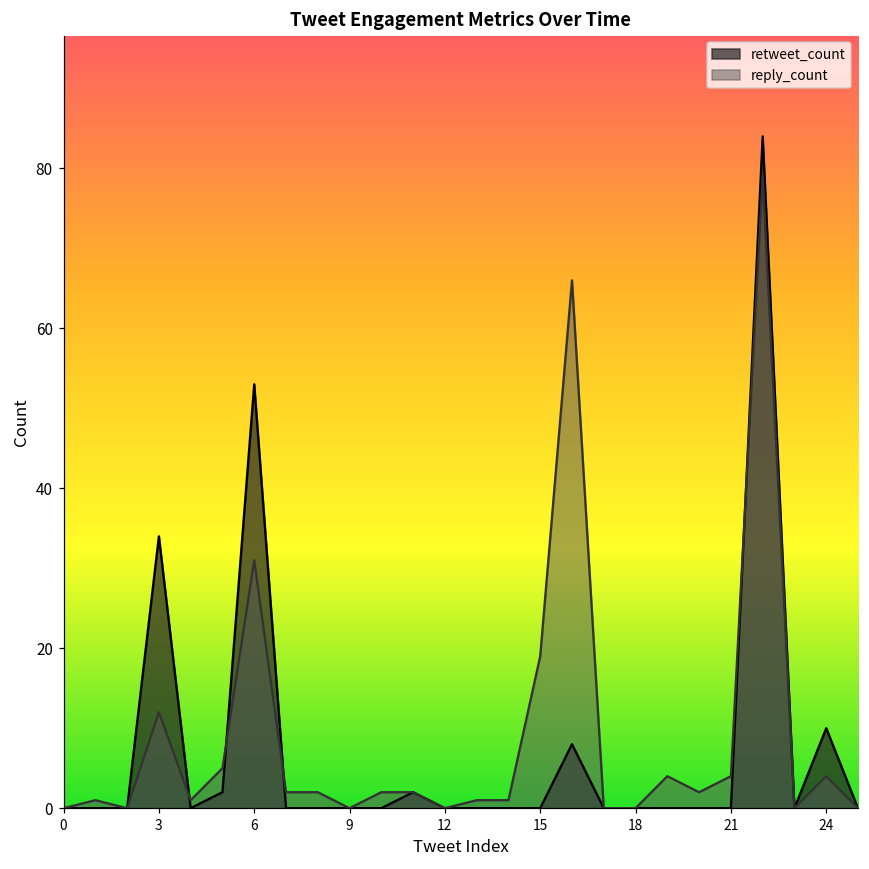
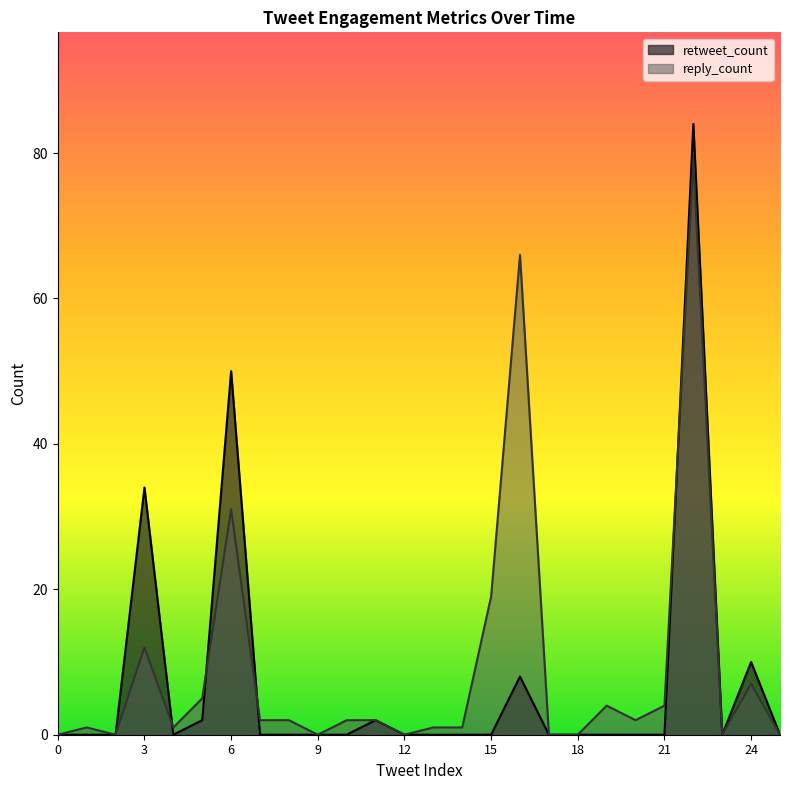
  {
    "retweet_count": {
      "3": 34,
-     "6": 53,
+     "6": 50,
      "15": 0,
      "21": 0,
      "24": 10
    },
    "reply_count": {
      "3": 12,
      "6": 31,
      "15": 19,
      "21": 4,
-     "24": 4
+     "24": 7
    }
  }
